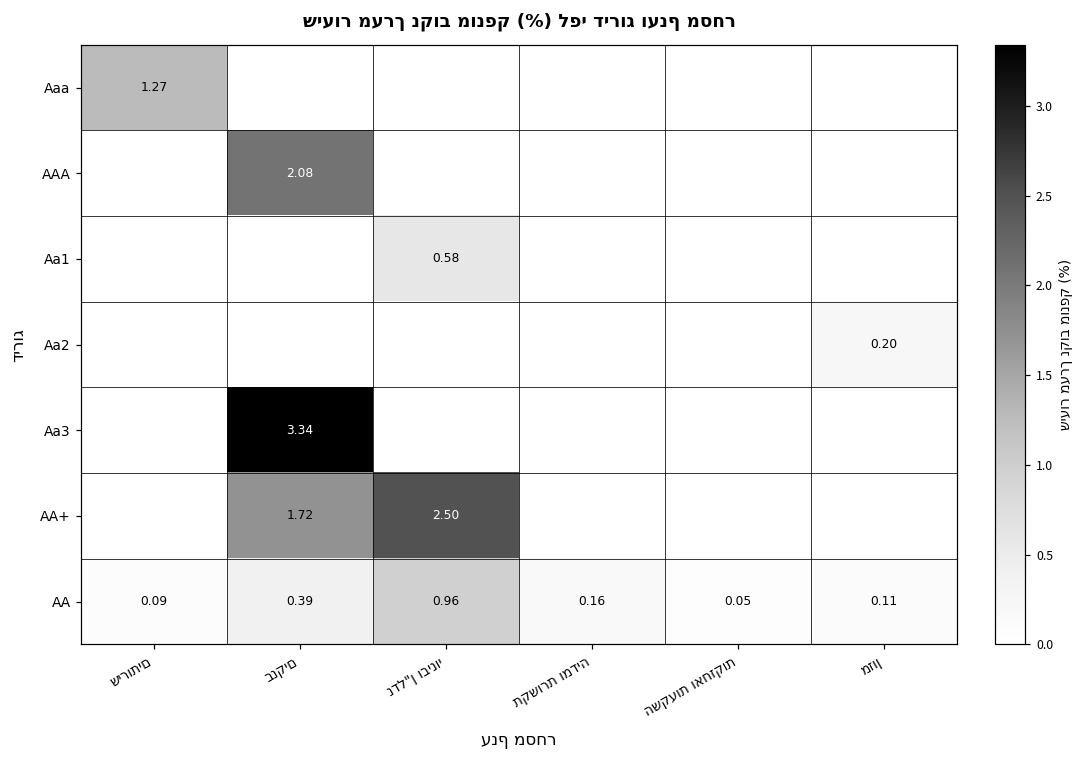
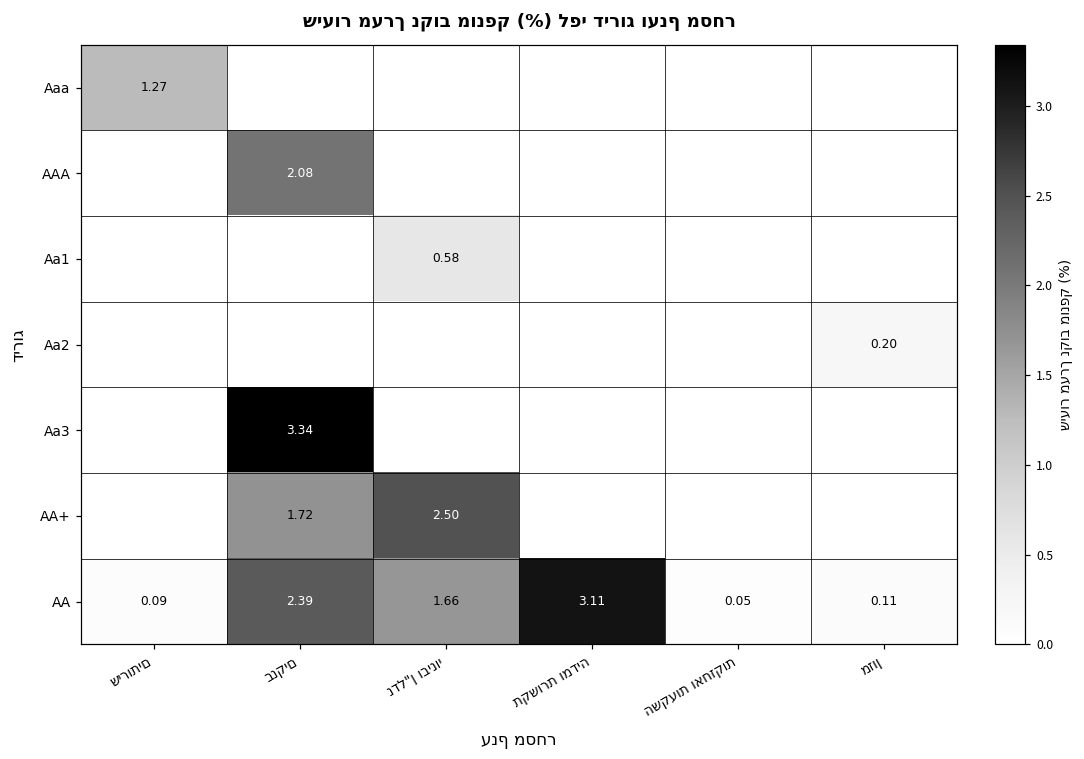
  {
    "Aaa": {
      "שירותים": 1.27
    },
    "AAA": {
      "בנקים": 2.08
    },
    "Aa1": {
      "נדל\"ן ובינוי": 0.58
    },
    "Aa2": {
      "מזון": 0.20
    },
    "Aa3": {
      "בנקים": 3.34
    },
    "AA+": {
      "בנקים": 1.72,
      "נדל\"ן ובינוי": 2.50
    },
    "AA": {
      "שירותים": 0.09,
-     "בנקים": 0.39,
-     "נדל\"ן ובינוי": 0.96,
-     "תקשורת ומדיה": 0.16,
+     "בנקים": 2.39,
+     "נדל\"ן ובינוי": 1.66,
+     "תקשורת ומדיה": 3.11,
      "השקעות ואחזקות": 0.05,
      "מזון": 0.11
    }
  }
